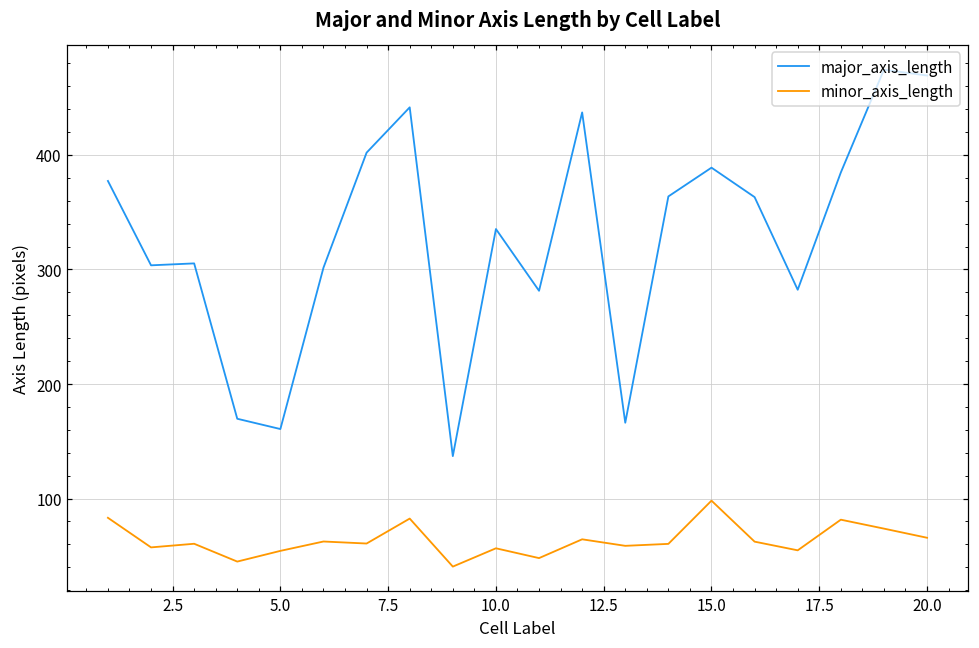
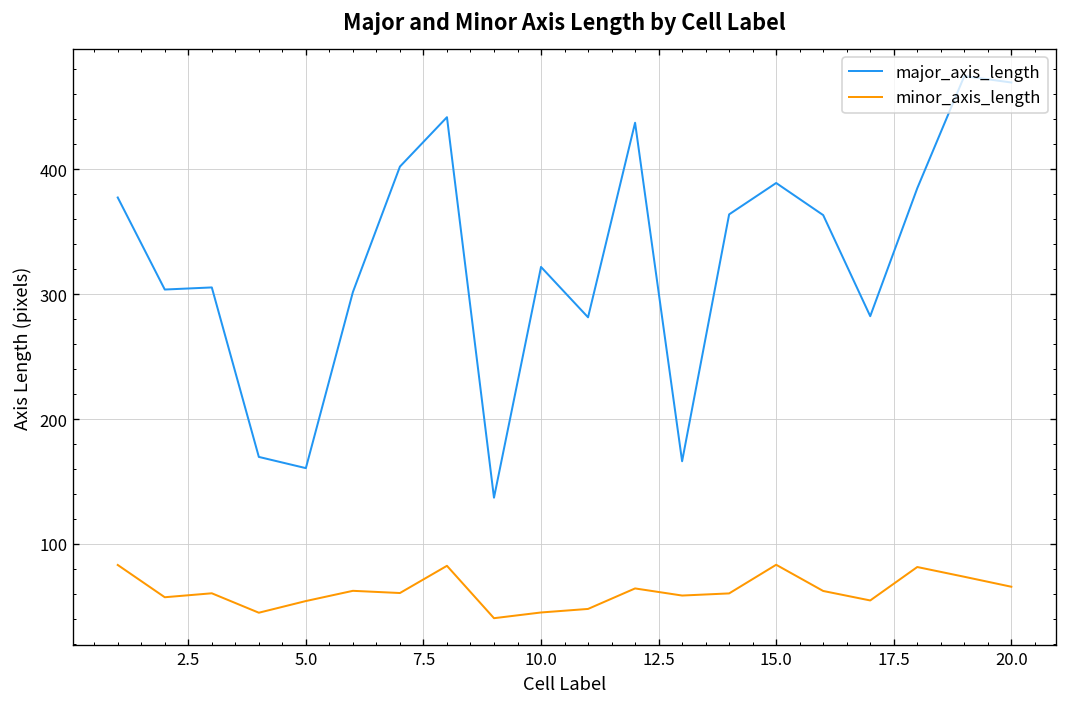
  {
    "major_axis_length": {
      "5.0": 161,
-     "10.0": 335,
+     "10.0": 322,
      "15.0": 389
    },
    "minor_axis_length": {
      "5.0": 54,
-     "10.0": 57,
-     "15.0": 98,
+     "10.0": 45,
+     "15.0": 83,
      "20.0": 66
    }
  }
